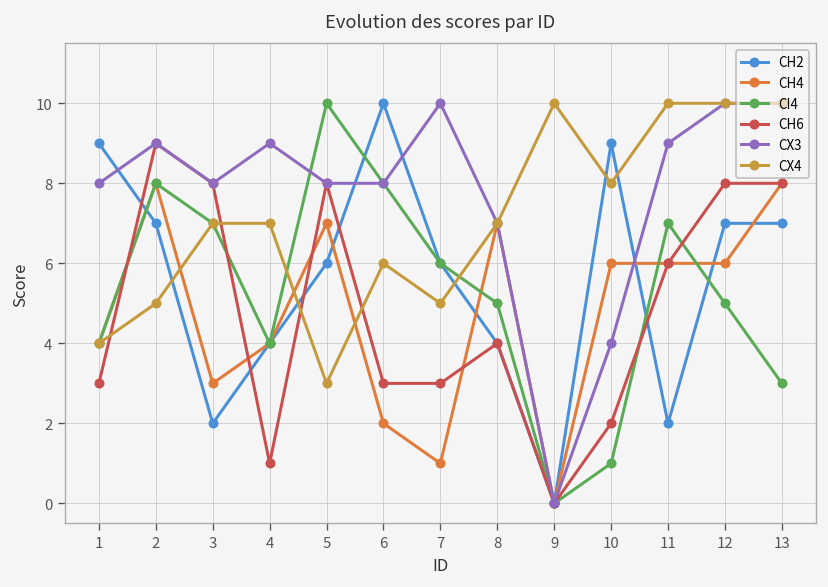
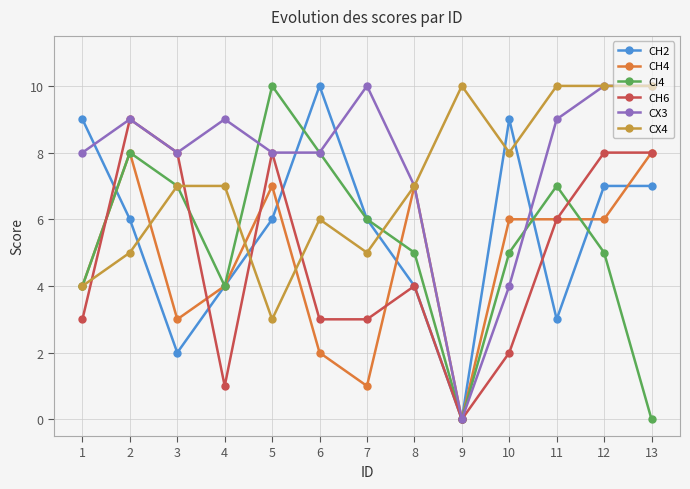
  {
    "CH2": {
      "1": 9,
-     "2": 7,
+     "2": 6,
      "3": 2,
      "5": 6,
      "6": 10,
      "10": 9,
-     "11": 2,
+     "11": 3,
      "12": 7,
      "13": 7
    },
    "CI4": {
      "5": 10,
      "8": 5,
-     "10": 1,
+     "10": 5,
      "11": 7,
      "12": 5,
-     "13": 3
+     "13": 0
    },
    "CX3": {
      "1": 8,
      "4": 9,
      "7": 10,
      "10": 4,
      "11": 9
    }
  }
